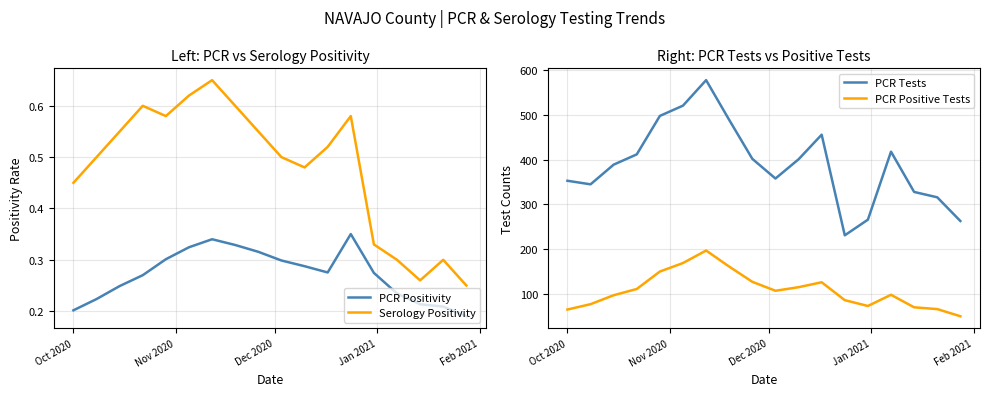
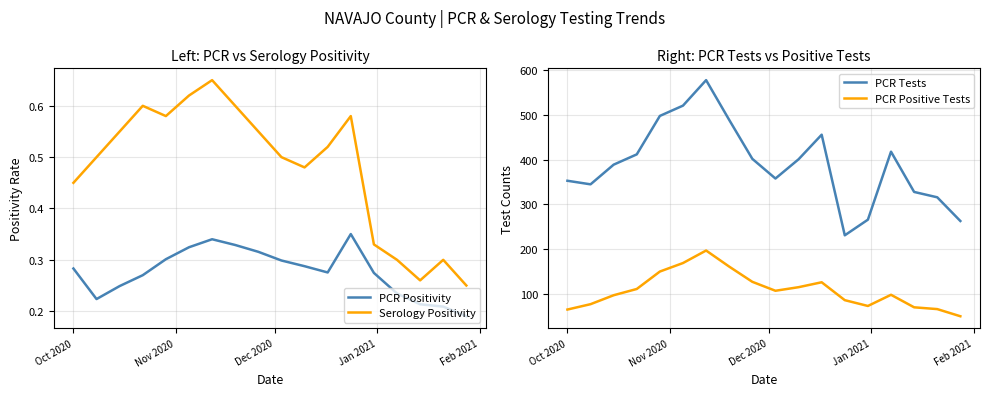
  {
    "Left: PCR vs Serology Positivity": {
      "PCR Positivity": {
-       "Oct 2020": 0.20
+       "Oct 2020": 0.28
      },
      "Serology Positivity": {
        "Oct 2020": 0.45
      }
    },
    "Right: PCR Tests vs Positive Tests": {
      "PCR Tests": {
        "Oct 2020": 350
      },
      "PCR Positive Tests": {
        "Oct 2020": 70
      }
    }
  }
